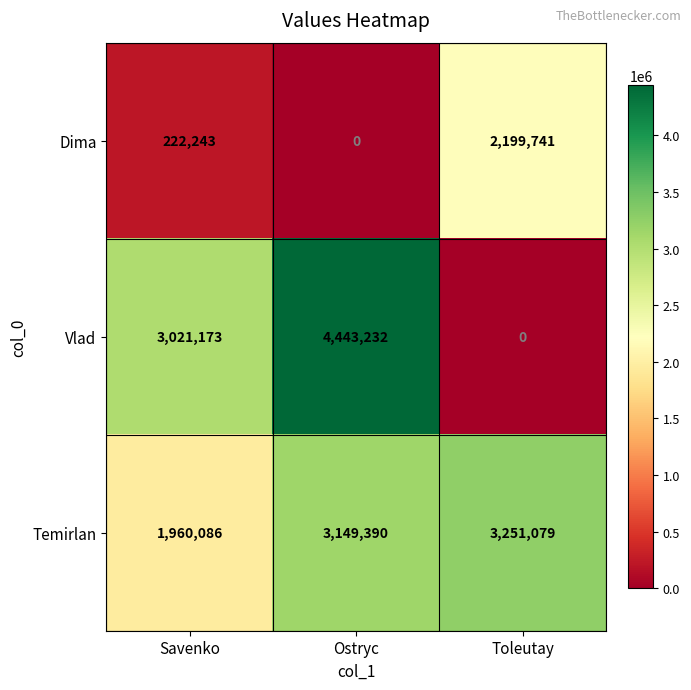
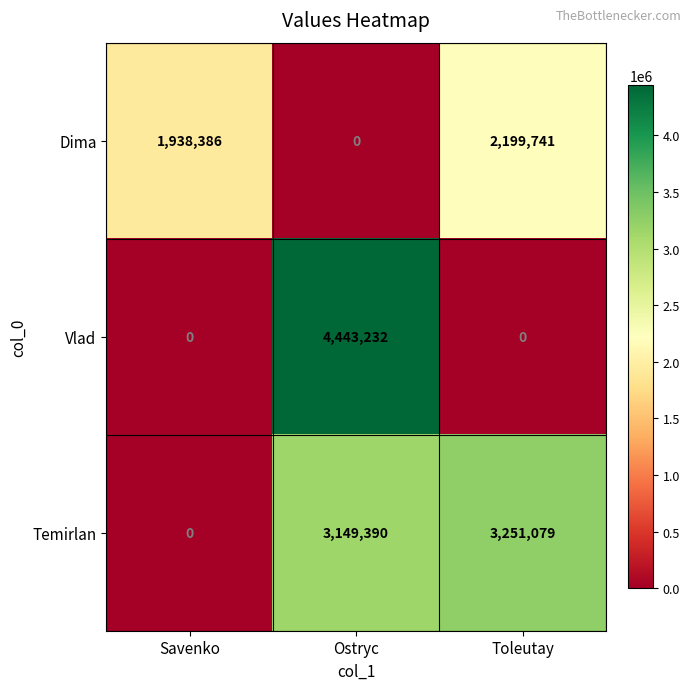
  {
    "Dima": {
-     "Savenko": "222,243",
+     "Savenko": "1,938,386",
      "Ostryc": "0",
      "Toleutay": "2,199,741"
    },
    "Vlad": {
-     "Savenko": "3,021,173",
+     "Savenko": "0",
      "Ostryc": "4,443,232",
      "Toleutay": "0"
    },
    "Temirlan": {
-     "Savenko": "1,960,086",
+     "Savenko": "0",
      "Ostryc": "3,149,390",
      "Toleutay": "3,251,079"
    }
  }
